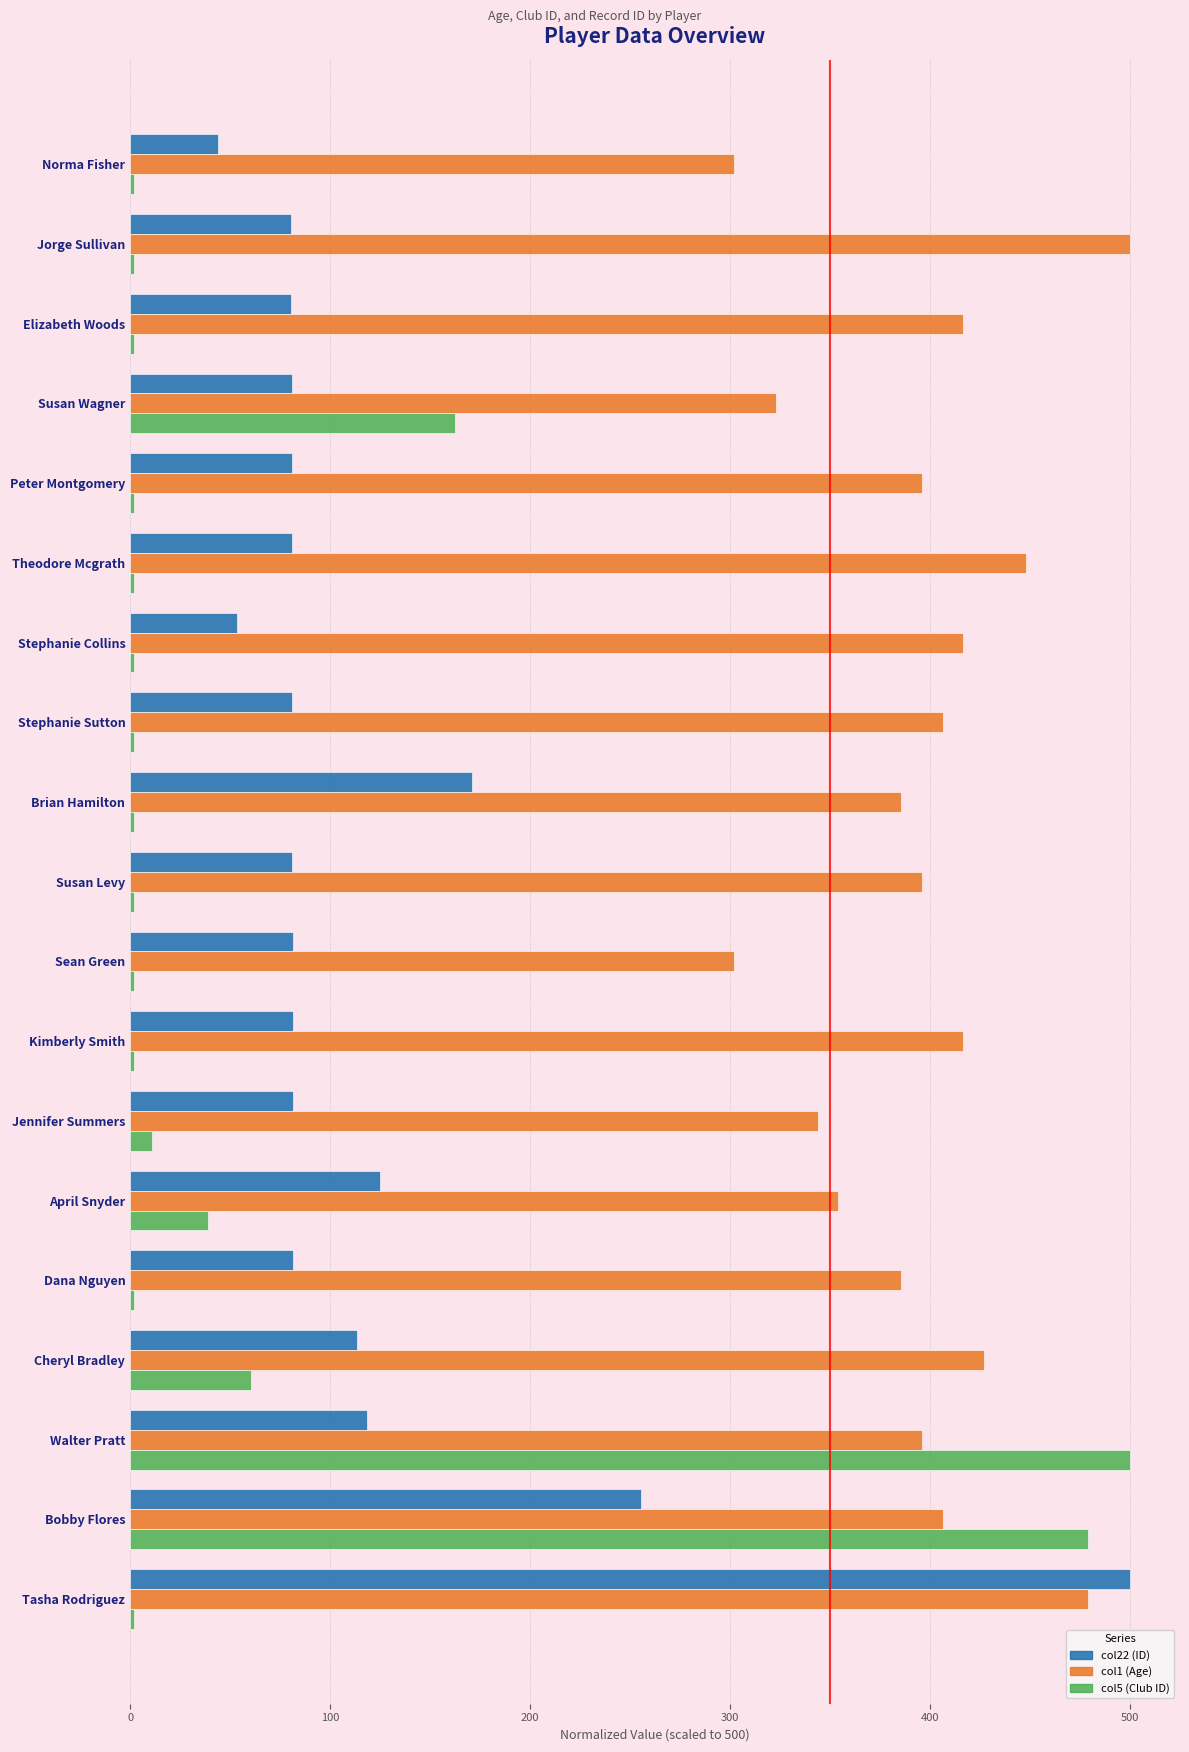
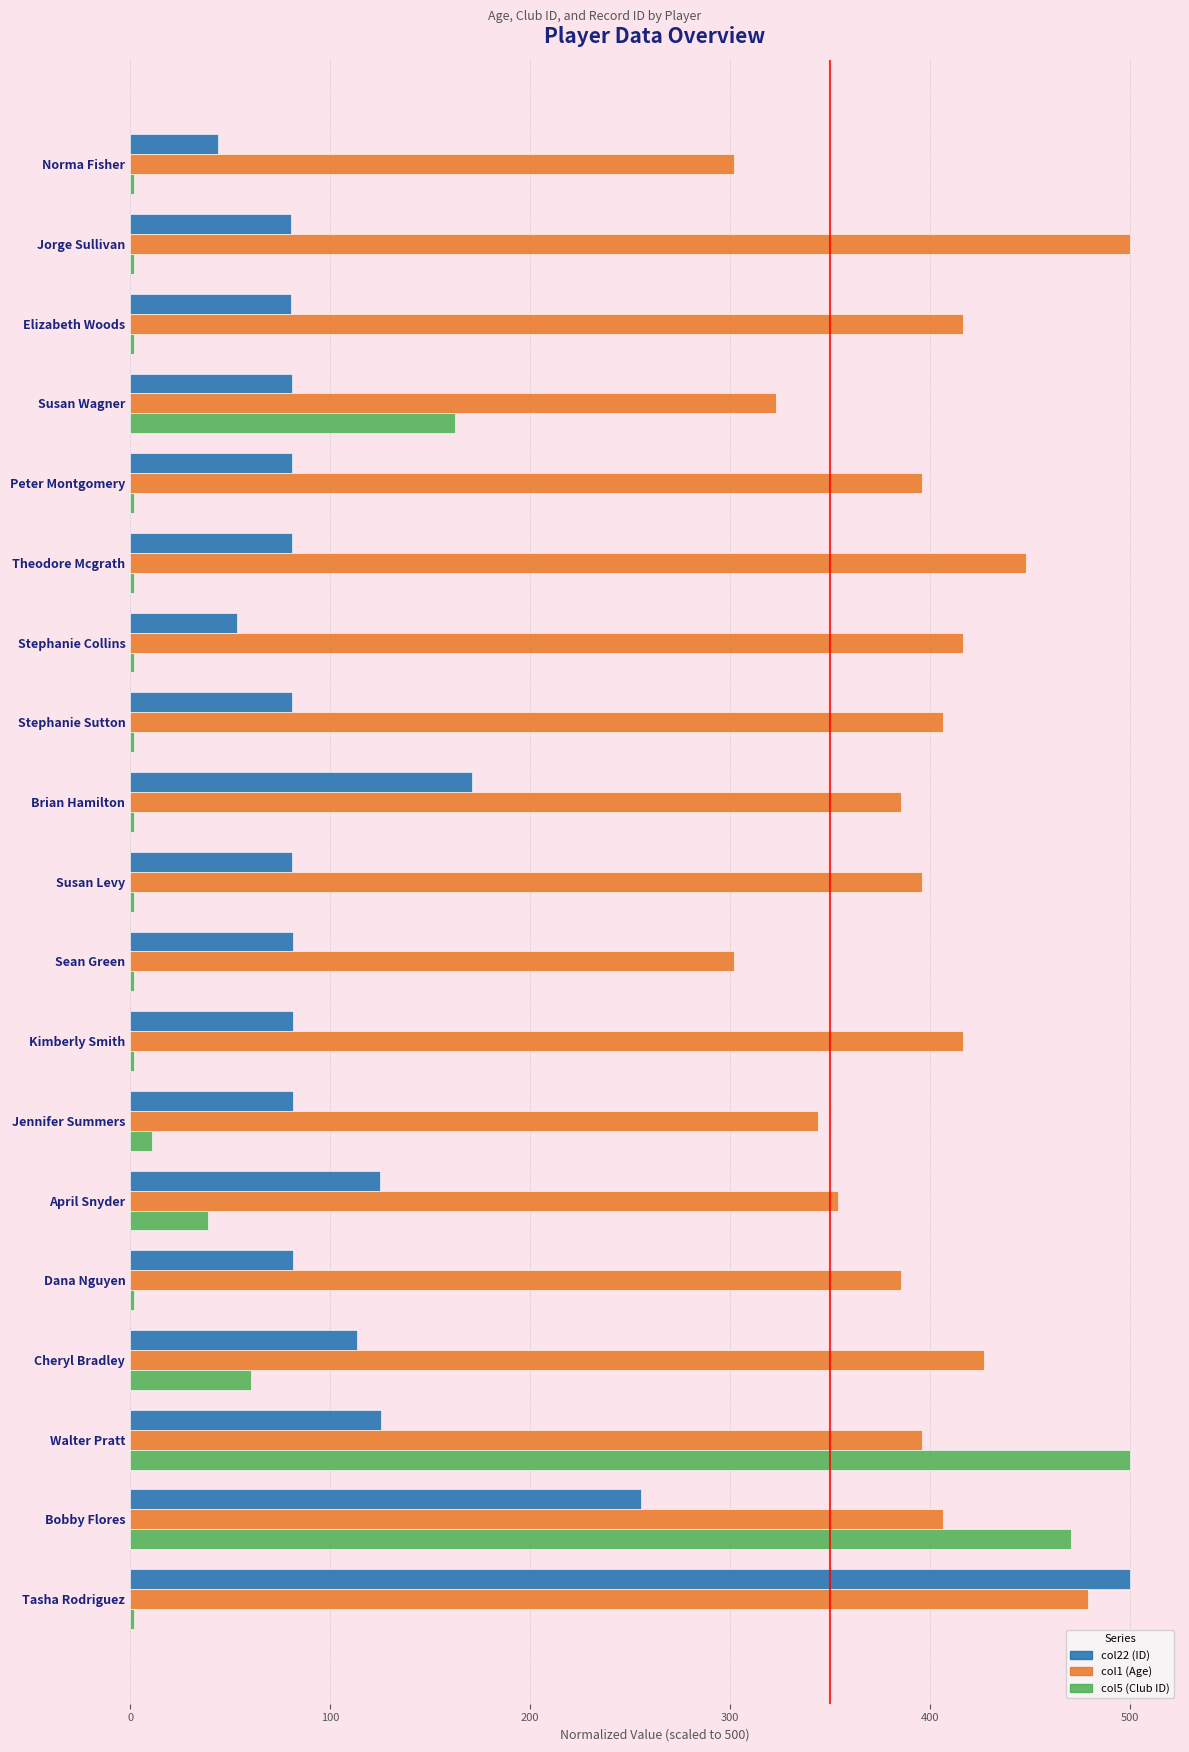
  {
    "col22 (ID)": {
      "Norma Fisher": 44,
      "Jorge Sullivan": 81,
      "Elizabeth Woods": 81,
      "Susan Wagner": 81,
      "Peter Montgomery": 81,
      "Theodore Mcgrath": 81,
      "Stephanie Collins": 53,
      "Stephanie Sutton": 81,
      "Brian Hamilton": 171,
      "Susan Levy": 81,
      "Sean Green": 82,
      "Kimberly Smith": 82,
      "Jennifer Summers": 82,
      "April Snyder": 125,
      "Dana Nguyen": 82,
      "Cheryl Bradley": 114,
-     "Walter Pratt": 119,
+     "Walter Pratt": 126,
      "Bobby Flores": 256,
      "Tasha Rodriguez": 500
    },
    "col1 (Age)": {
      "Norma Fisher": 302,
      "Jorge Sullivan": 500,
      "Elizabeth Woods": 417,
      "Susan Wagner": 323,
      "Peter Montgomery": 396,
      "Theodore Mcgrath": 448,
      "Stephanie Collins": 417,
      "Stephanie Sutton": 406,
      "Brian Hamilton": 385,
      "Susan Levy": 396,
      "Sean Green": 302,
      "Kimberly Smith": 417,
      "Jennifer Summers": 344,
      "April Snyder": 354,
      "Dana Nguyen": 385,
      "Cheryl Bradley": 427,
      "Walter Pratt": 396,
      "Bobby Flores": 406,
      "Tasha Rodriguez": 479
    },
    "col5 (Club ID)": {
      "Norma Fisher": 2,
      "Jorge Sullivan": 2,
      "Elizabeth Woods": 2,
      "Susan Wagner": 163,
      "Peter Montgomery": 2,
      "Theodore Mcgrath": 2,
      "Stephanie Collins": 2,
      "Stephanie Sutton": 2,
      "Brian Hamilton": 2,
      "Susan Levy": 2,
      "Sean Green": 2,
      "Kimberly Smith": 2,
      "Jennifer Summers": 11,
      "April Snyder": 39,
      "Dana Nguyen": 2,
      "Cheryl Bradley": 61,
      "Walter Pratt": 500,
-     "Bobby Flores": 479,
+     "Bobby Flores": 470,
      "Tasha Rodriguez": 2
    }
  }
